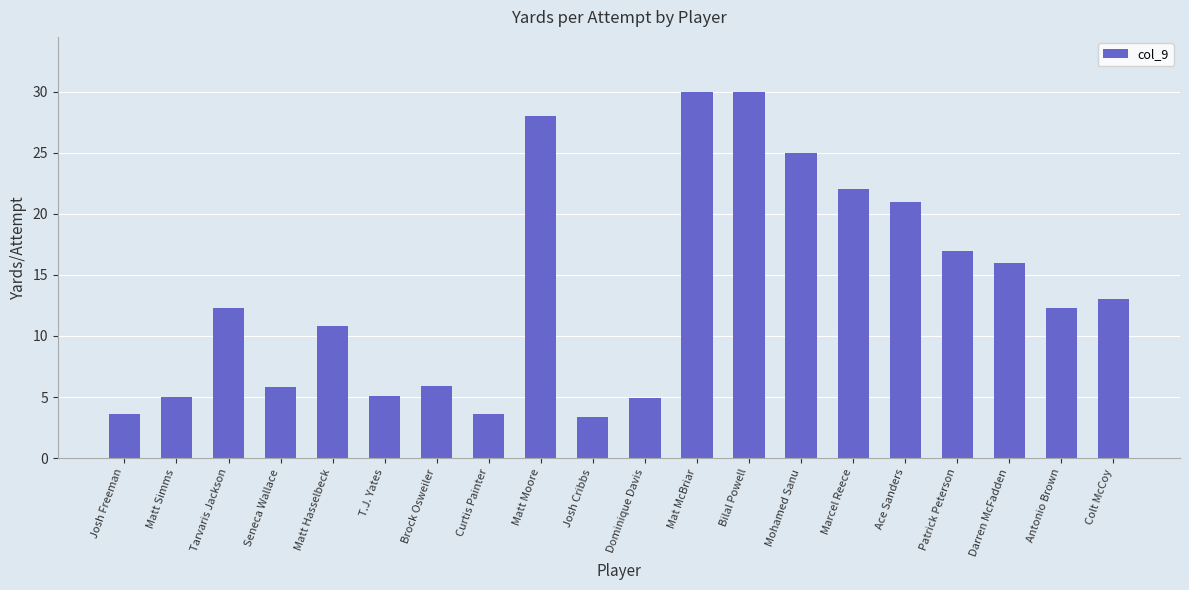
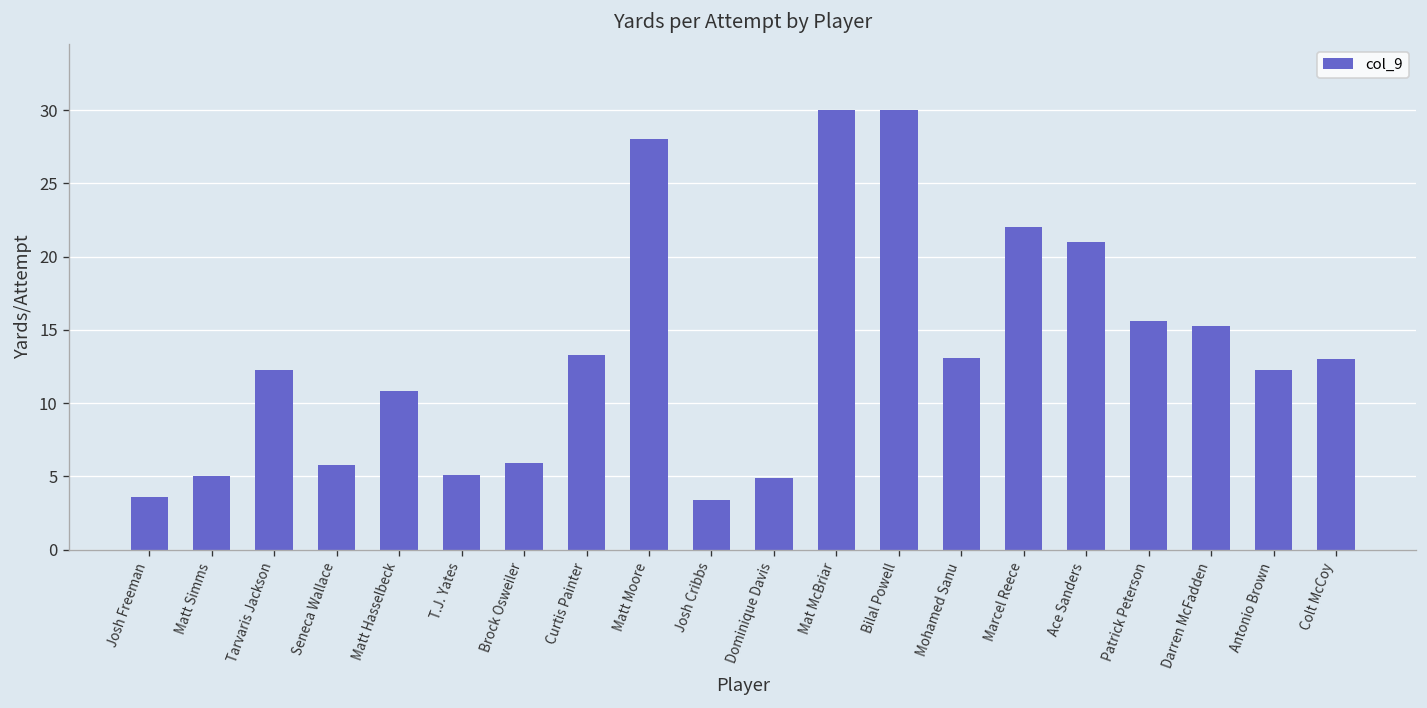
  {
    "Josh Freeman": 3.6,
    "Matt Simms": 5.0,
    "Tarvaris Jackson": 12.3,
    "Seneca Wallace": 5.8,
    "Matt Hasselbeck": 10.8,
    "T.J. Yates": 5.1,
    "Brock Osweiler": 5.9,
-   "Curtis Painter": 3.6,
+   "Curtis Painter": 13.3,
    "Matt Moore": 28.0,
    "Josh Cribbs": 3.4,
    "Dominique Davis": 4.9,
    "Mat McBriar": 30.0,
    "Bilal Powell": 30.0,
-   "Mohamed Sanu": 25.0,
+   "Mohamed Sanu": 13.1,
    "Marcel Reece": 22.0,
    "Ace Sanders": 21.0,
-   "Patrick Peterson": 17.0,
-   "Darren McFadden": 16.0,
+   "Patrick Peterson": 15.6,
+   "Darren McFadden": 15.3,
    "Antonio Brown": 12.3,
    "Colt McCoy": 13.0
  }
